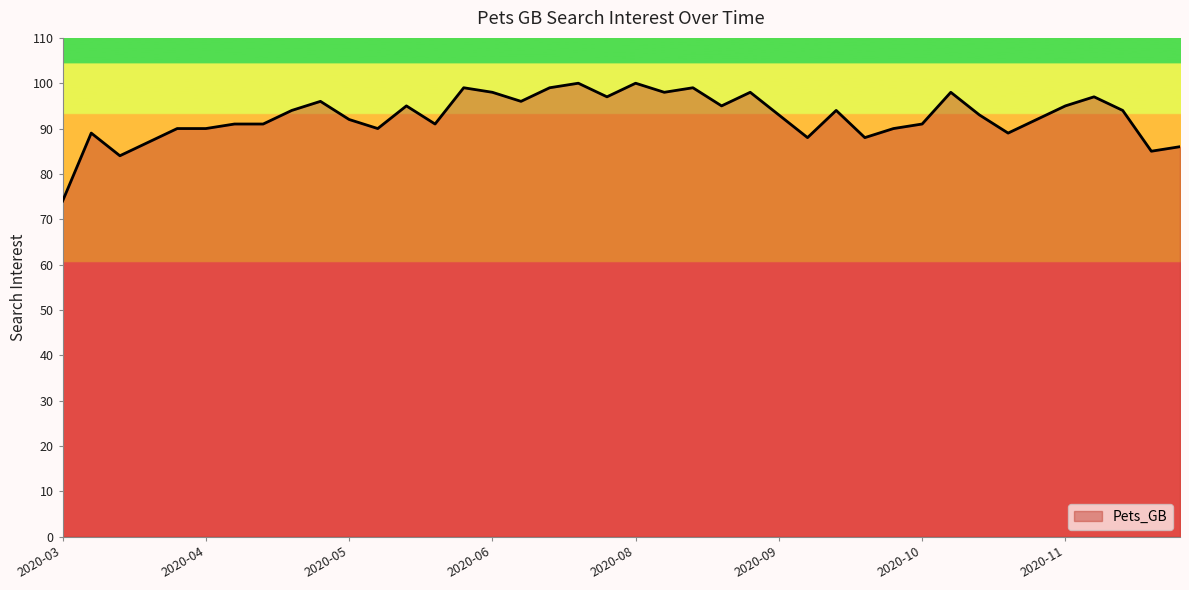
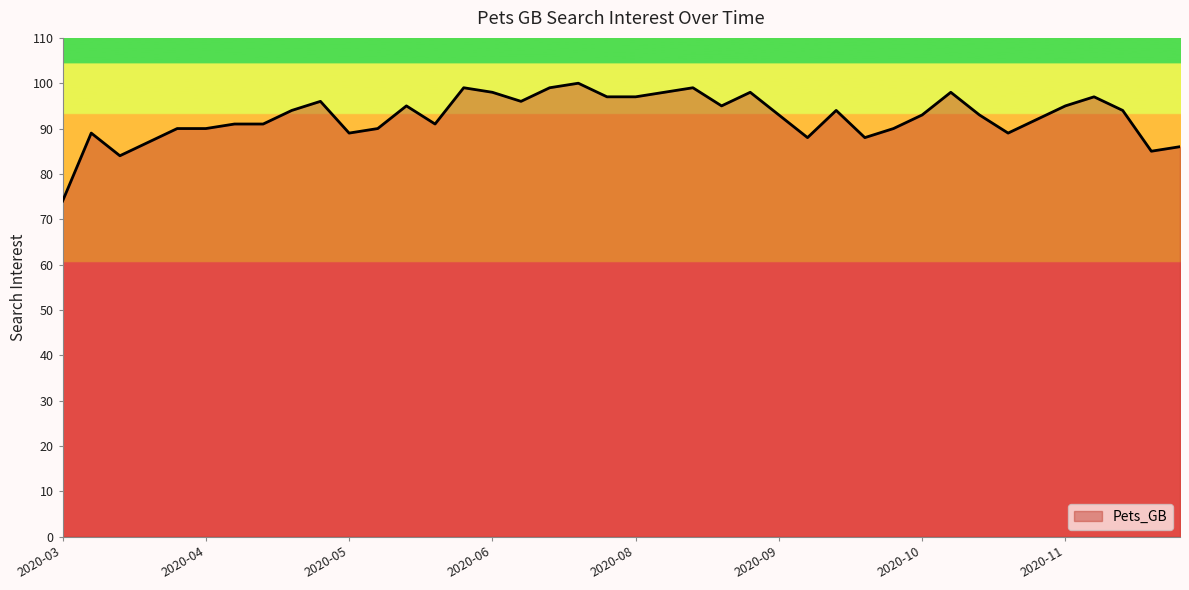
  {
    "2020-03": 74,
    "2020-04": 90,
-   "2020-05": 92,
+   "2020-05": 89,
    "2020-06": 98,
-   "2020-08": 100,
+   "2020-08": 97,
    "2020-09": 93,
-   "2020-10": 91,
+   "2020-10": 93,
    "2020-11": 95
  }
